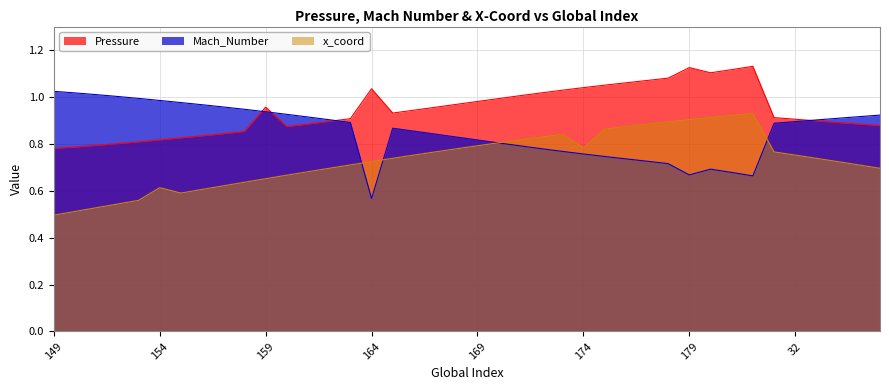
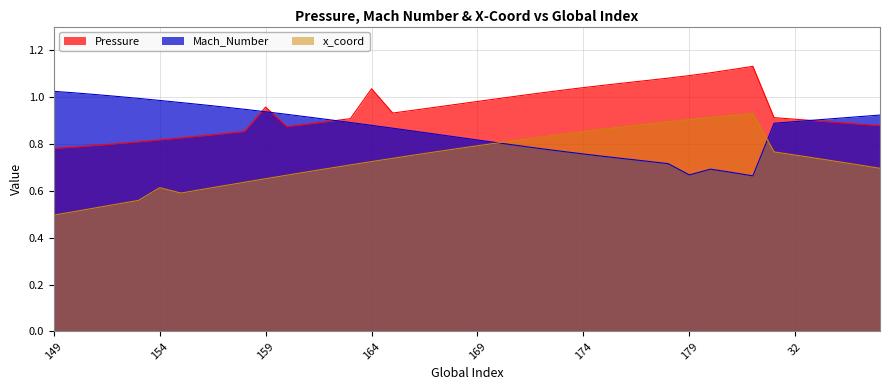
  {
    "Pressure": {
      "149": 0.78,
      "154": 0.82,
      "159": 0.96,
      "164": 1.04,
      "169": 0.98,
      "174": 1.04,
-     "179": 1.13
+     "179": 1.09
    },
    "Mach_Number": {
      "149": 1.02,
      "154": 0.99,
      "159": 0.94,
-     "164": 0.57,
+     "164": 0.88,
      "169": 0.82,
      "174": 0.76,
      "179": 0.67
    },
    "x_coord": {
      "149": 0.50,
      "154": 0.61,
      "159": 0.65,
      "164": 0.72,
      "169": 0.79,
-     "174": 0.78,
+     "174": 0.85,
      "179": 0.90
    }
  }
